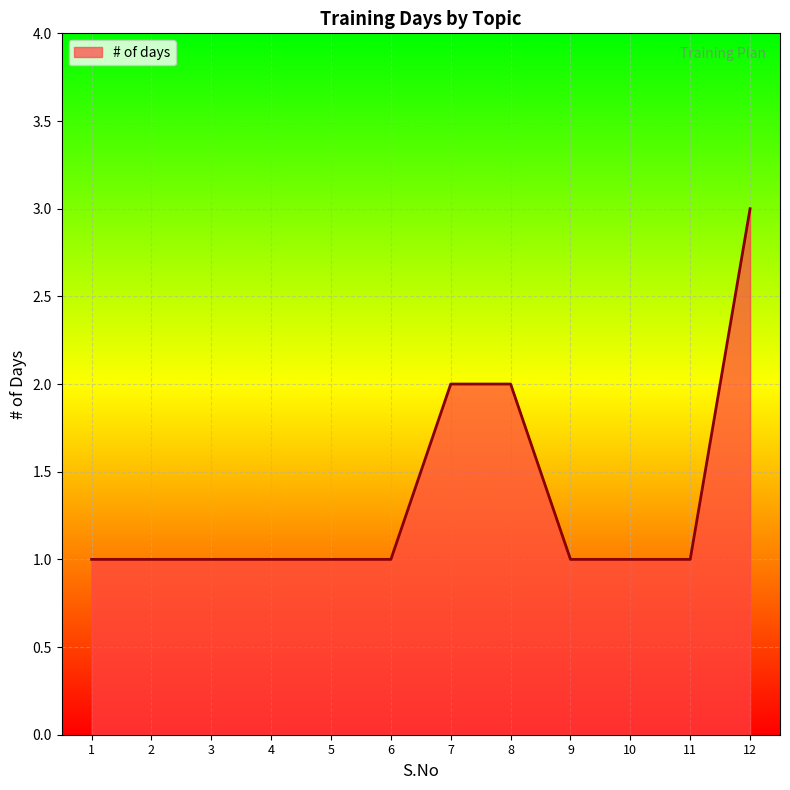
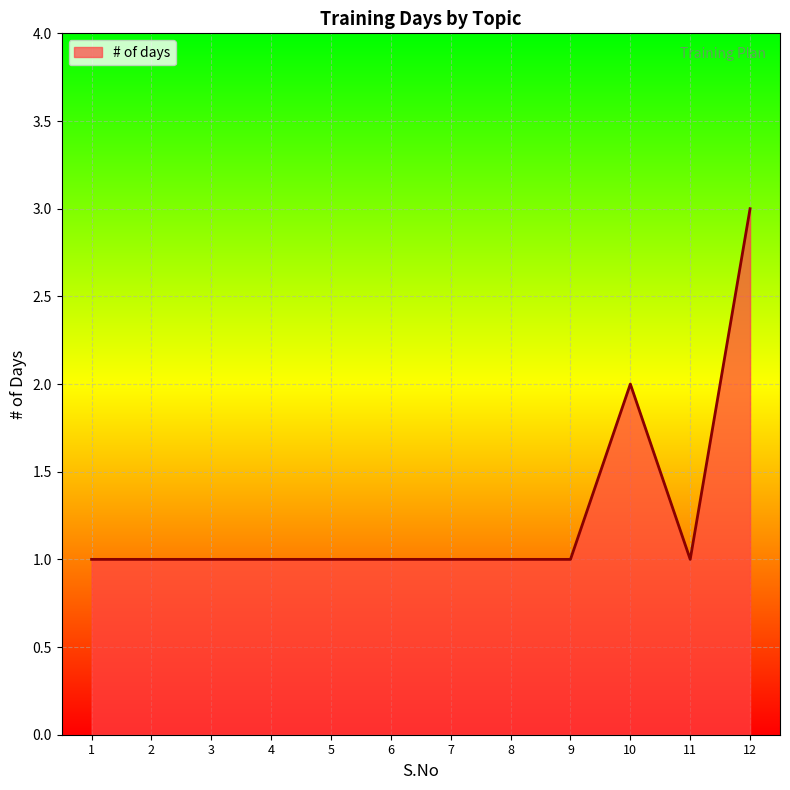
  {
    "1": 1,
    "2": 1,
    "3": 1,
    "4": 1,
    "5": 1,
    "6": 1,
-   "7": 2,
-   "8": 2,
+   "7": 1,
+   "8": 1,
    "9": 1,
-   "10": 1,
+   "10": 2,
    "11": 1,
    "12": 3
  }
